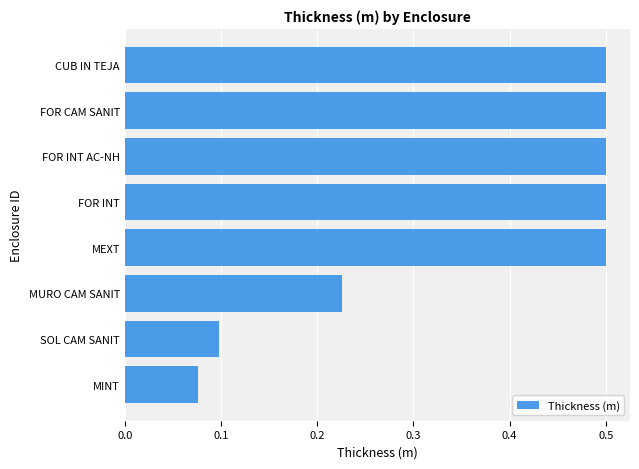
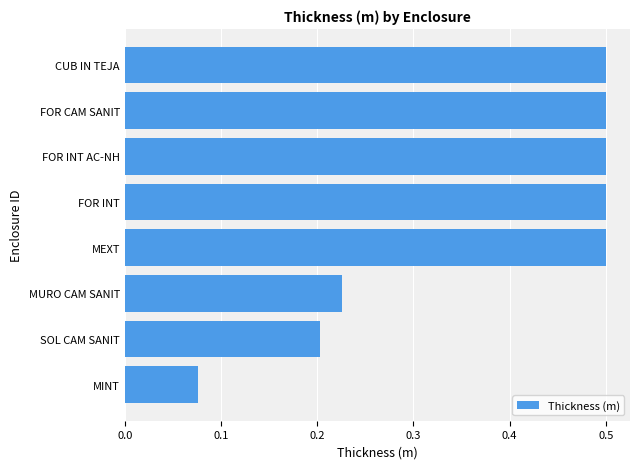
  {
    "CUB IN TEJA": 0.50,
    "FOR CAM SANIT": 0.50,
    "FOR INT AC-NH": 0.50,
    "FOR INT": 0.50,
    "MEXT": 0.50,
    "MURO CAM SANIT": 0.23,
-   "SOL CAM SANIT": 0.10,
+   "SOL CAM SANIT": 0.20,
    "MINT": 0.08
  }
